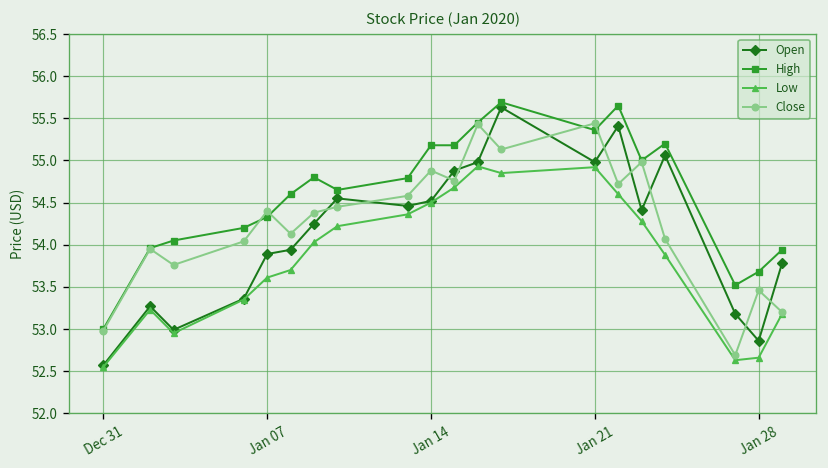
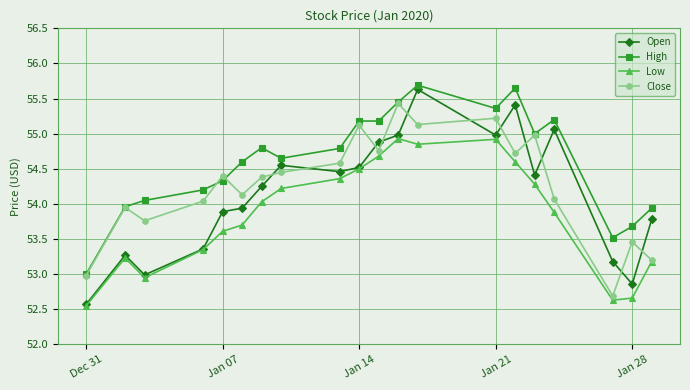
  {
    "Close": {
      "Jan 07": 54.4,
-     "Jan 14": 54.9,
-     "Jan 21": 55.4,
+     "Jan 14": 55.1,
+     "Jan 21": 55.2,
      "Jan 28": 53.5
    }
  }
